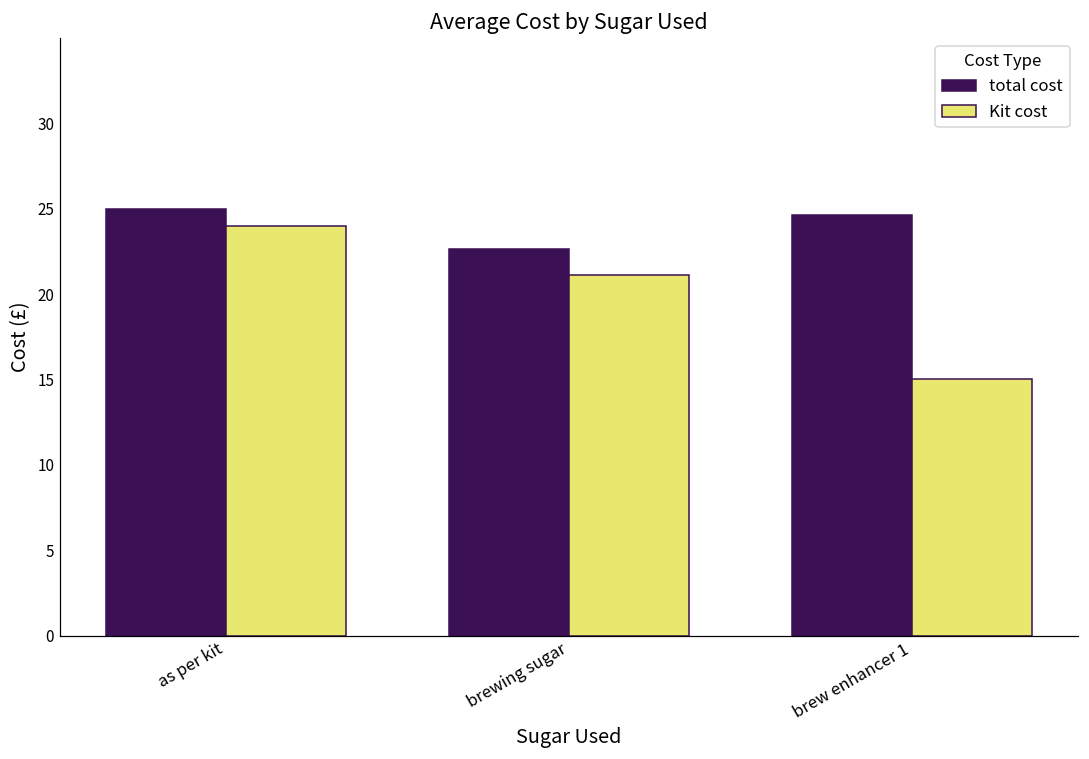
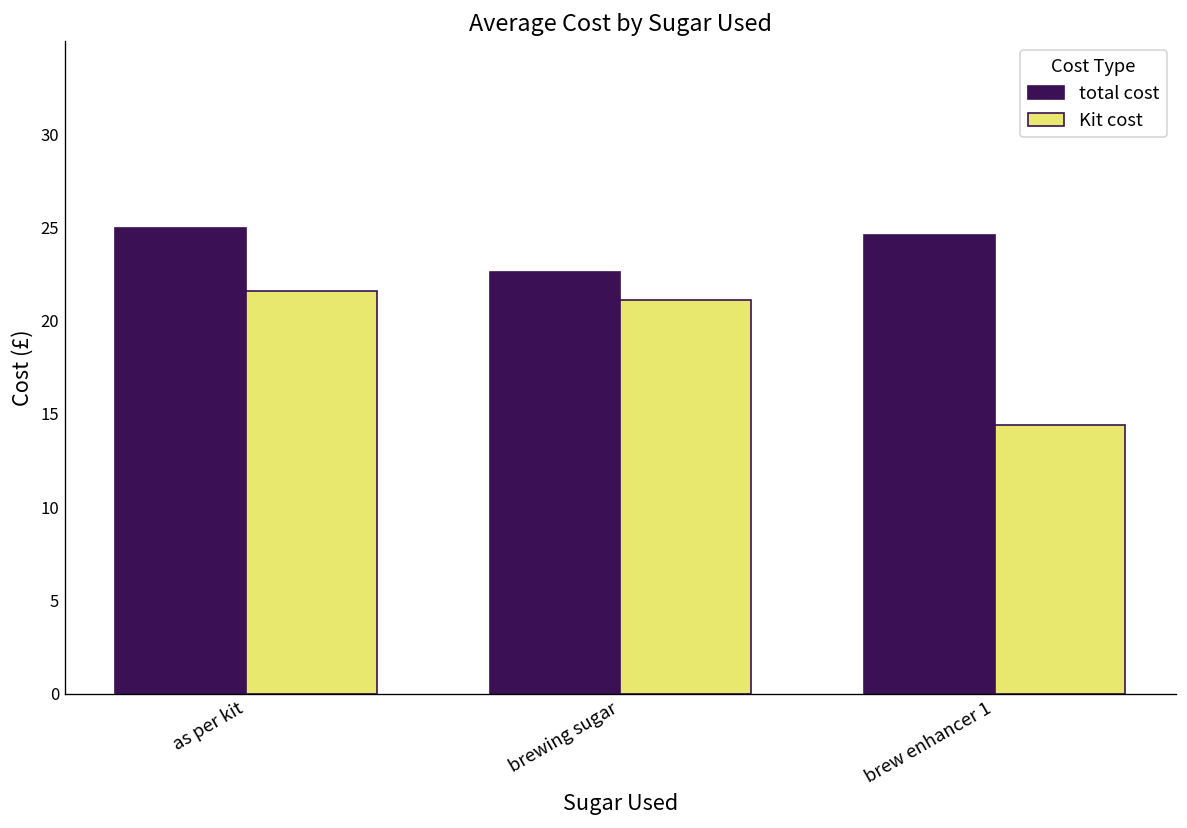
  {
    "total cost": {
      "as per kit": 25.0,
      "brewing sugar": 22.6,
      "brew enhancer 1": 24.6
    },
    "Kit cost": {
-     "as per kit": 24.0,
+     "as per kit": 21.6,
      "brewing sugar": 21.1,
-     "brew enhancer 1": 15.0
+     "brew enhancer 1": 14.4
    }
  }
